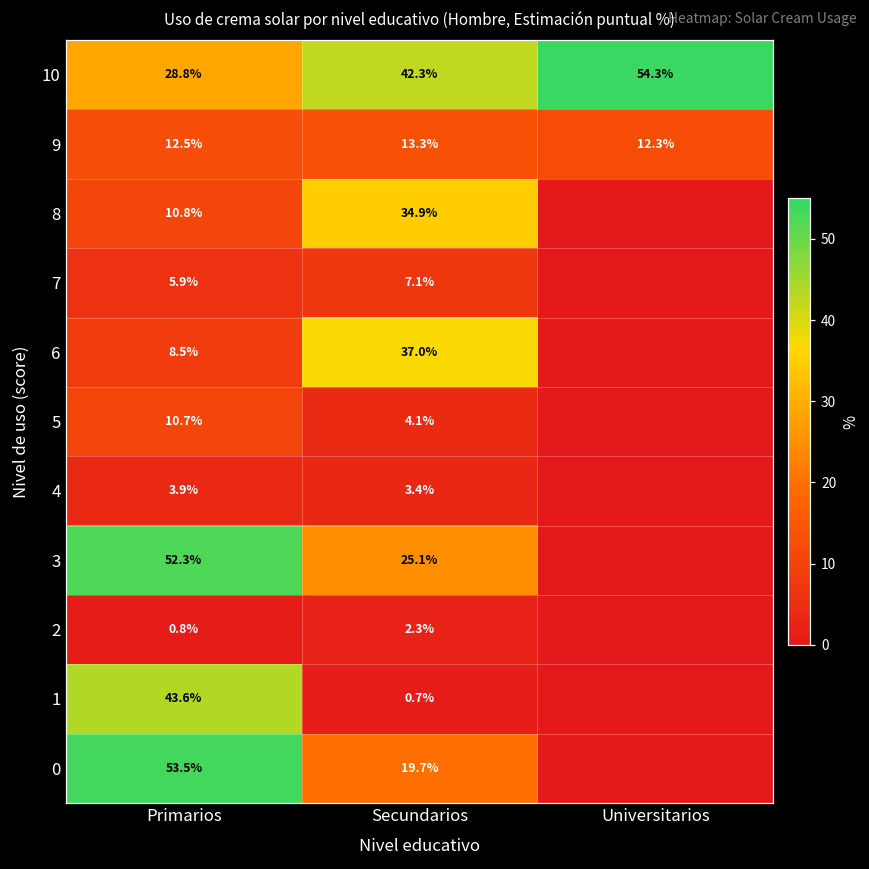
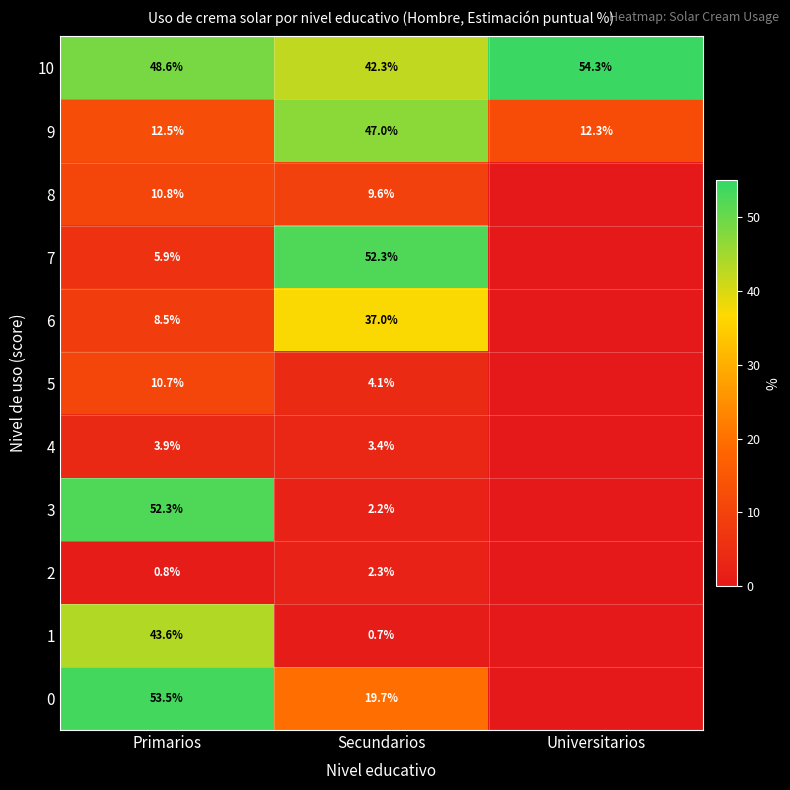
  {
    "10": {
-     "Primarios": "28.8%",
+     "Primarios": "48.6%",
      "Secundarios": "42.3%",
      "Universitarios": "54.3%"
    },
    "9": {
      "Primarios": "12.5%",
-     "Secundarios": "13.3%",
+     "Secundarios": "47.0%",
      "Universitarios": "12.3%"
    },
    "8": {
      "Primarios": "10.8%",
-     "Secundarios": "34.9%"
+     "Secundarios": "9.6%"
    },
    "7": {
      "Primarios": "5.9%",
-     "Secundarios": "7.1%"
+     "Secundarios": "52.3%"
    },
    "6": {
      "Primarios": "8.5%",
      "Secundarios": "37.0%"
    },
    "5": {
      "Primarios": "10.7%",
      "Secundarios": "4.1%"
    },
    "4": {
      "Primarios": "3.9%",
      "Secundarios": "3.4%"
    },
    "3": {
      "Primarios": "52.3%",
-     "Secundarios": "25.1%"
+     "Secundarios": "2.2%"
    },
    "2": {
      "Primarios": "0.8%",
      "Secundarios": "2.3%"
    },
    "1": {
      "Primarios": "43.6%",
      "Secundarios": "0.7%"
    },
    "0": {
      "Primarios": "53.5%",
      "Secundarios": "19.7%"
    }
  }
